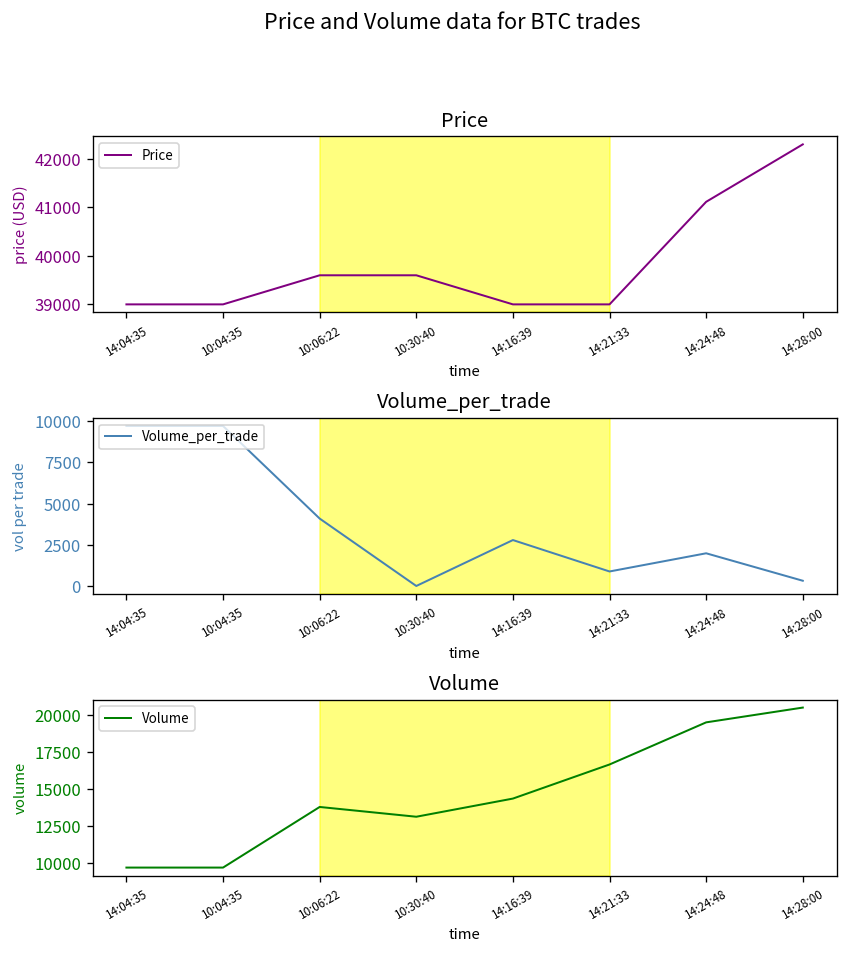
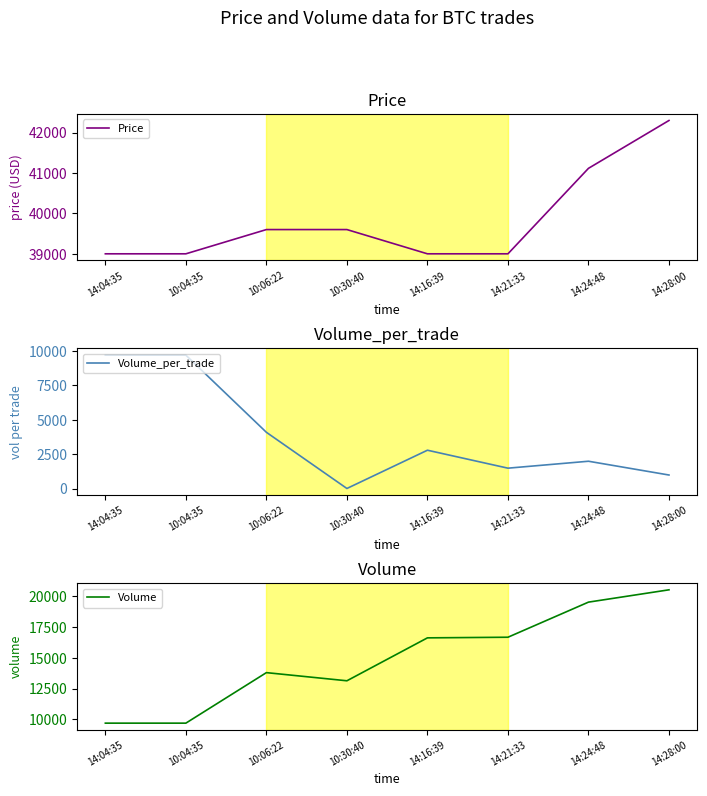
  {
    "Price": {
      "14:04:35": 39000,
      "10:04:35": 39000,
      "10:06:22": 39600,
      "10:30:40": 39600,
      "14:16:39": 39000,
      "14:21:33": 39000,
      "14:24:48": 41100,
      "14:28:00": 42300
    },
    "Volume_per_trade": {
      "10:06:22": 4100,
      "10:30:40": 0,
      "14:16:39": 2800,
-     "14:21:33": 900,
+     "14:21:33": 1500,
      "14:24:48": 2000,
-     "14:28:00": 300
+     "14:28:00": 1000
    },
    "Volume": {
      "14:04:35": 9700,
      "10:04:35": 9700,
      "10:06:22": 13800,
      "10:30:40": 13100,
-     "14:16:39": 14400,
+     "14:16:39": 16600,
      "14:21:33": 16700,
      "14:24:48": 19500,
      "14:28:00": 20500
    }
  }
